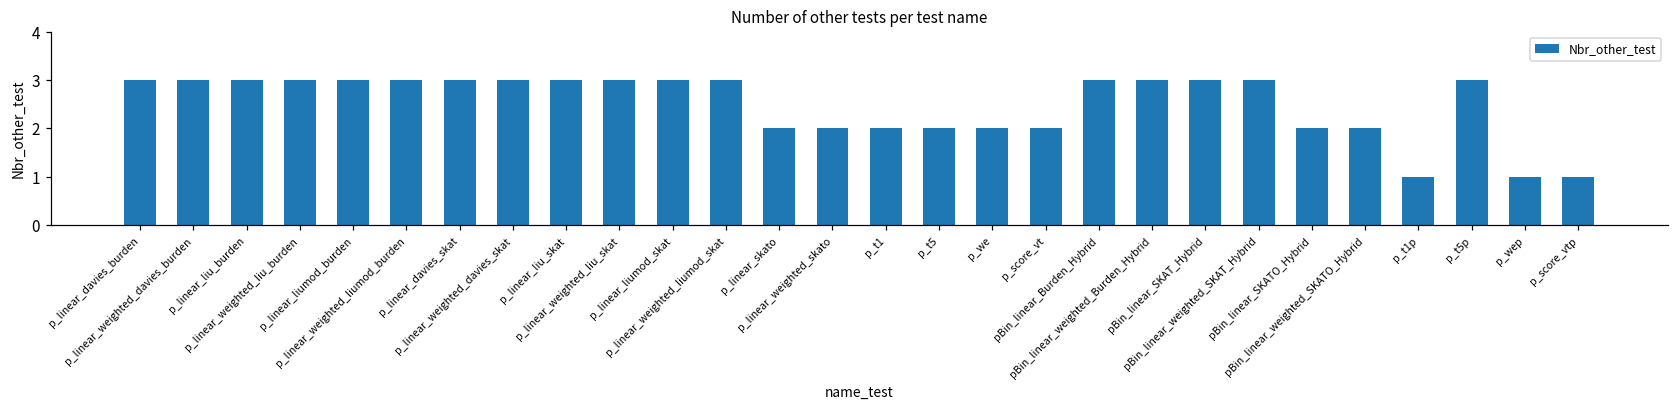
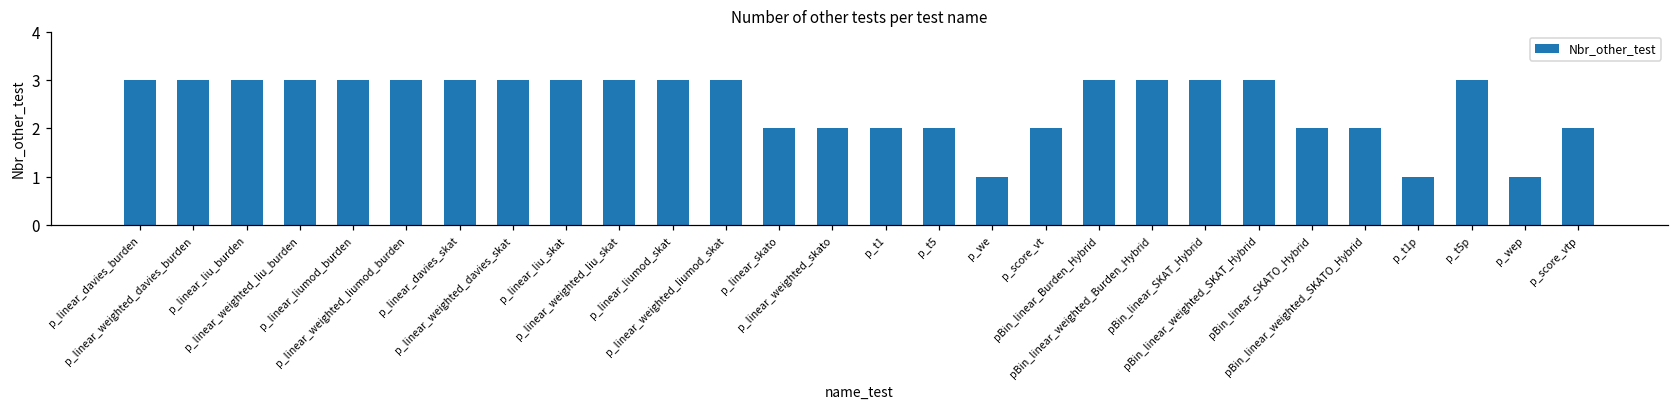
  {
    "p_linear_davies_burden": 3,
    "p_linear_weighted_davies_burden": 3,
    "p_linear_liu_burden": 3,
    "p_linear_weighted_liu_burden": 3,
    "p_linear_liumod_burden": 3,
    "p_linear_weighted_liumod_burden": 3,
    "p_linear_davies_skat": 3,
    "p_linear_weighted_davies_skat": 3,
    "p_linear_liu_skat": 3,
    "p_linear_weighted_liu_skat": 3,
    "p_linear_liumod_skat": 3,
    "p_linear_weighted_liumod_skat": 3,
    "p_linear_skato": 2,
    "p_linear_weighted_skato": 2,
    "p_t1": 2,
    "p_t5": 2,
-   "p_we": 2,
+   "p_we": 1,
    "p_score_vt": 2,
    "pBin_linear_Burden_Hybrid": 3,
    "pBin_linear_weighted_Burden_Hybrid": 3,
    "pBin_linear_SKAT_Hybrid": 3,
    "pBin_linear_weighted_SKAT_Hybrid": 3,
    "pBin_linear_SKATO_Hybrid": 2,
    "pBin_linear_weighted_SKATO_Hybrid": 2,
    "p_t1p": 1,
    "p_t5p": 3,
    "p_wep": 1,
-   "p_score_vtp": 1
+   "p_score_vtp": 2
  }
